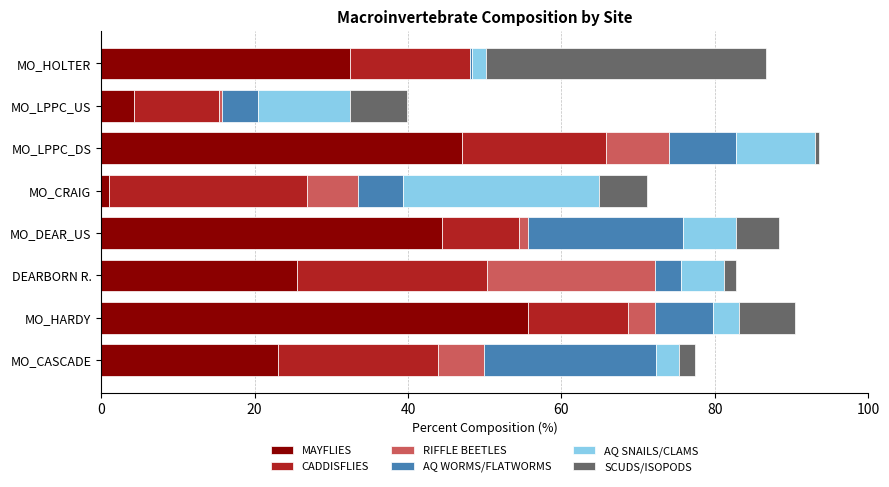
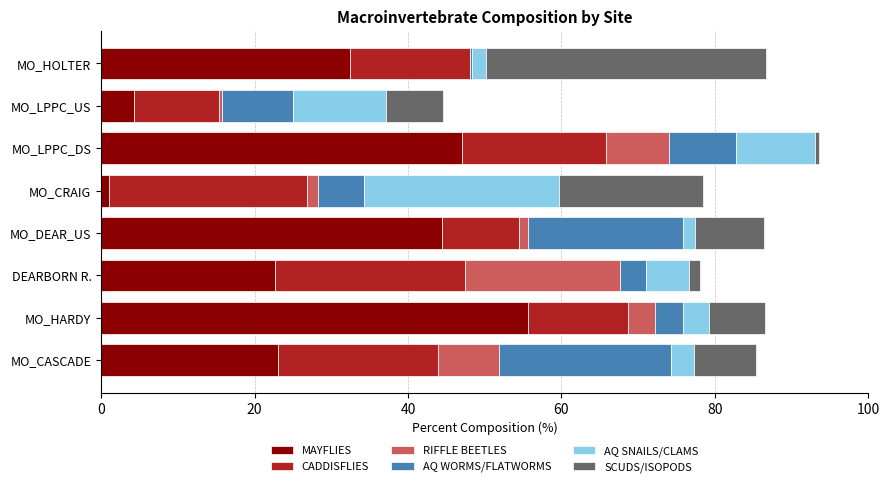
  {
    "MAYFLIES": {
      "MO_HOLTER": 33,
      "MO_LPPC_US": 4,
      "MO_LPPC_DS": 47,
      "MO_CRAIG": 1,
      "MO_DEAR_US": 44,
-     "DEARBORN R.": 26,
+     "DEARBORN R.": 23,
      "MO_HARDY": 56,
      "MO_CASCADE": 23
    },
    "CADDISFLIES": {
      "MO_HOLTER": 16,
      "MO_LPPC_US": 11,
      "MO_LPPC_DS": 19,
      "MO_CRAIG": 26,
      "MO_DEAR_US": 10,
      "DEARBORN R.": 25,
      "MO_HARDY": 13,
      "MO_CASCADE": 21
    },
    "RIFFLE BEETLES": {
      "MO_HOLTER": 0,
      "MO_LPPC_US": 0,
      "MO_LPPC_DS": 8,
-     "MO_CRAIG": 7,
+     "MO_CRAIG": 1,
      "MO_DEAR_US": 1,
-     "DEARBORN R.": 22,
+     "DEARBORN R.": 20,
      "MO_HARDY": 4,
-     "MO_CASCADE": 6
+     "MO_CASCADE": 8
    },
    "AQ WORMS/FLATWORMS": {
-     "MO_LPPC_US": 5,
+     "MO_LPPC_US": 9,
      "MO_LPPC_DS": 9,
      "MO_CRAIG": 6,
      "MO_DEAR_US": 20,
      "DEARBORN R.": 3,
-     "MO_HARDY": 8,
+     "MO_HARDY": 4,
      "MO_CASCADE": 22
    },
    "AQ SNAILS/CLAMS": {
      "MO_HOLTER": 2,
      "MO_LPPC_US": 12,
      "MO_LPPC_DS": 10,
      "MO_CRAIG": 26,
-     "MO_DEAR_US": 7,
+     "MO_DEAR_US": 2,
      "DEARBORN R.": 6,
      "MO_HARDY": 3,
      "MO_CASCADE": 3
    },
    "SCUDS/ISOPODS": {
      "MO_HOLTER": 36,
      "MO_LPPC_US": 7,
      "MO_LPPC_DS": 0,
-     "MO_CRAIG": 6,
-     "MO_DEAR_US": 6,
+     "MO_CRAIG": 19,
+     "MO_DEAR_US": 9,
      "DEARBORN R.": 2,
      "MO_HARDY": 7,
-     "MO_CASCADE": 2
+     "MO_CASCADE": 8
    }
  }
